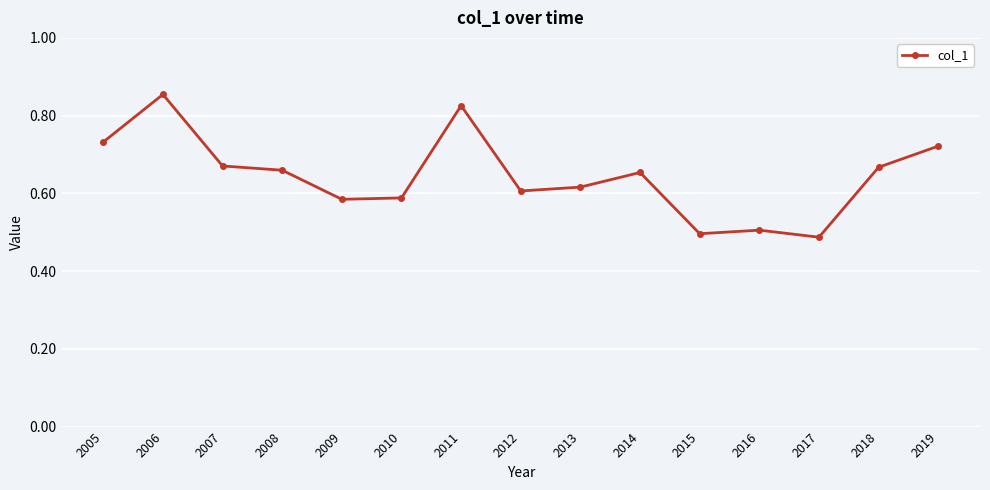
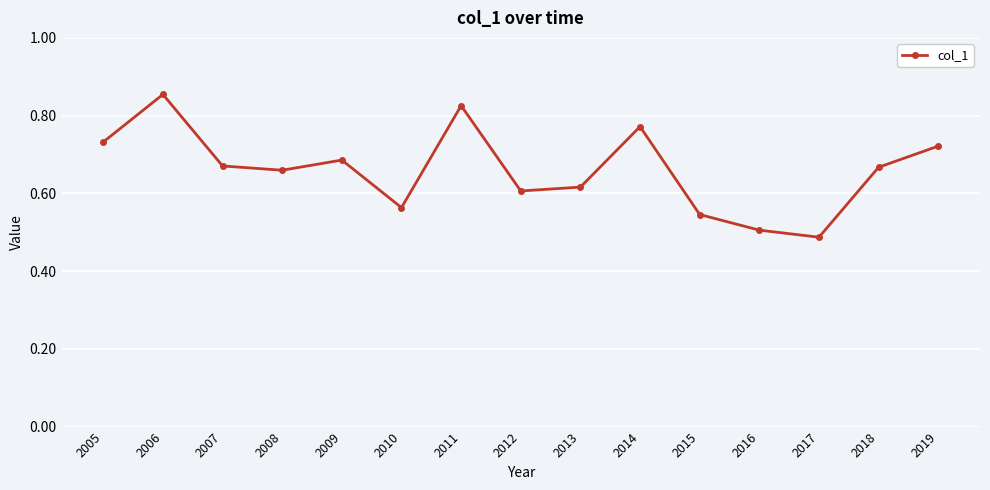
  {
    "2005": 0.73,
    "2006": 0.85,
    "2007": 0.67,
    "2008": 0.66,
-   "2009": 0.58,
-   "2010": 0.59,
+   "2009": 0.69,
+   "2010": 0.56,
    "2011": 0.83,
    "2012": 0.61,
    "2013": 0.62,
-   "2014": 0.65,
-   "2015": 0.50,
+   "2014": 0.77,
+   "2015": 0.55,
    "2016": 0.51,
    "2017": 0.49,
    "2018": 0.67,
    "2019": 0.72
  }
